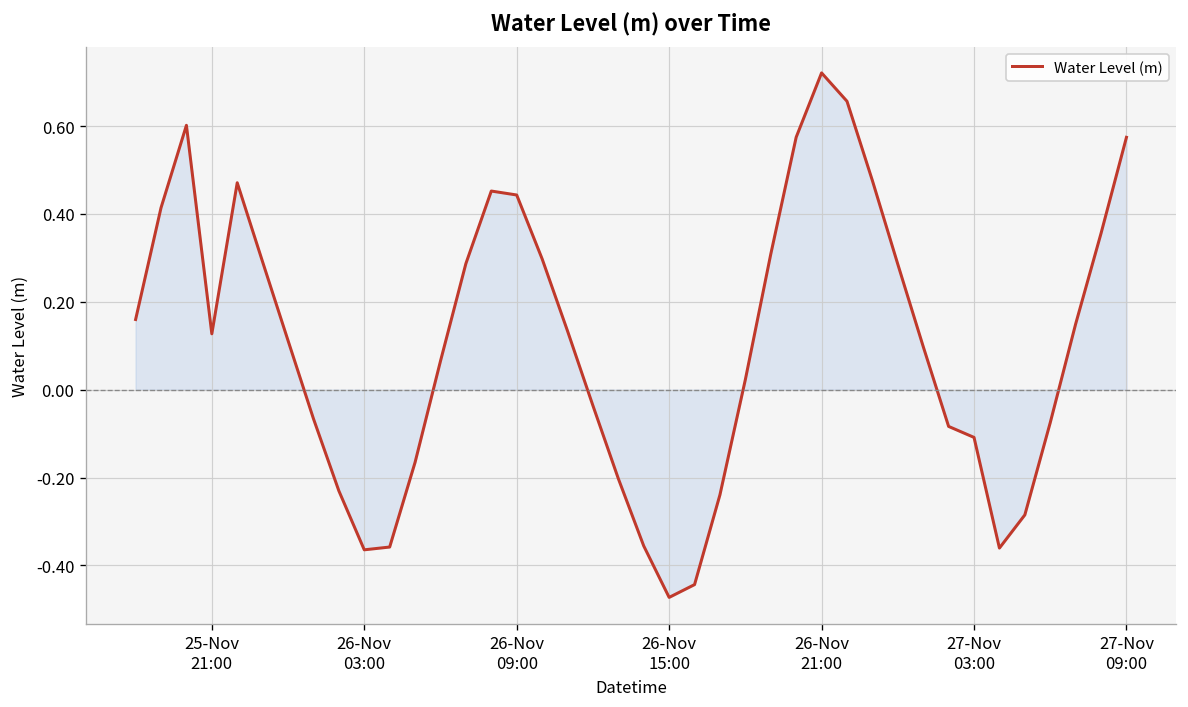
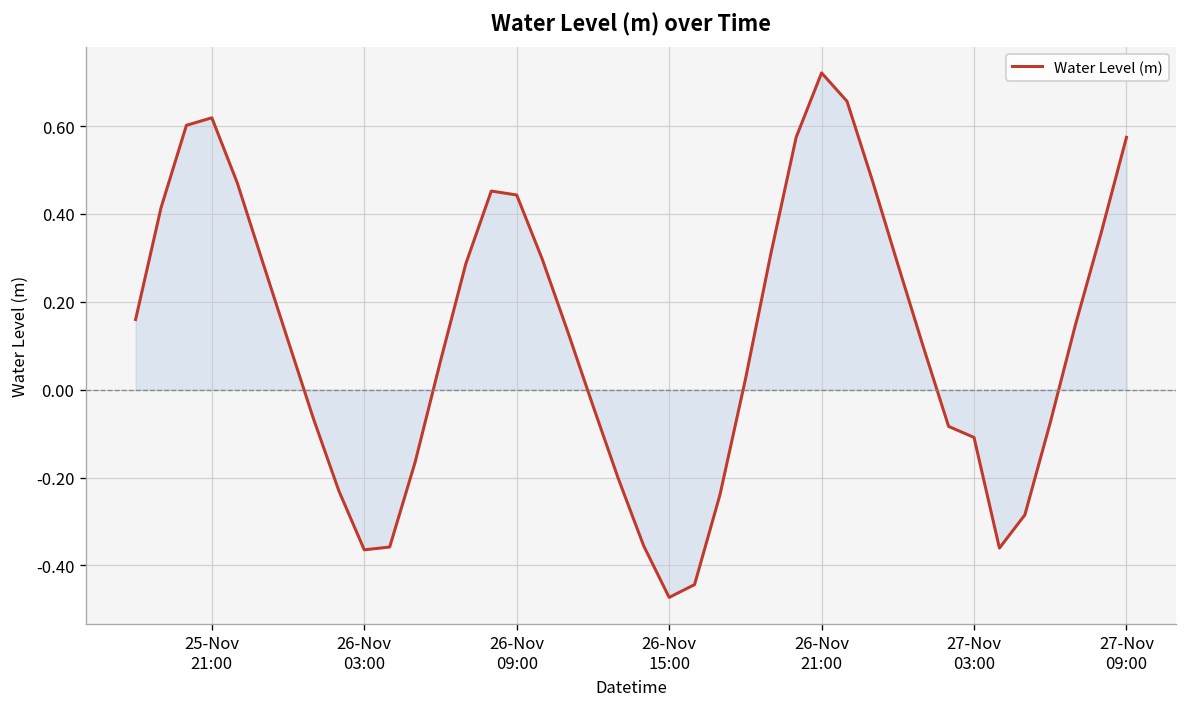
  {
    "Water Level (m)": {
-     "25-Nov 21:00": 0.13,
+     "25-Nov 21:00": 0.62,
      "26-Nov 03:00": -0.36,
      "26-Nov 15:00": -0.47,
      "27-Nov 03:00": -0.11
    }
  }
